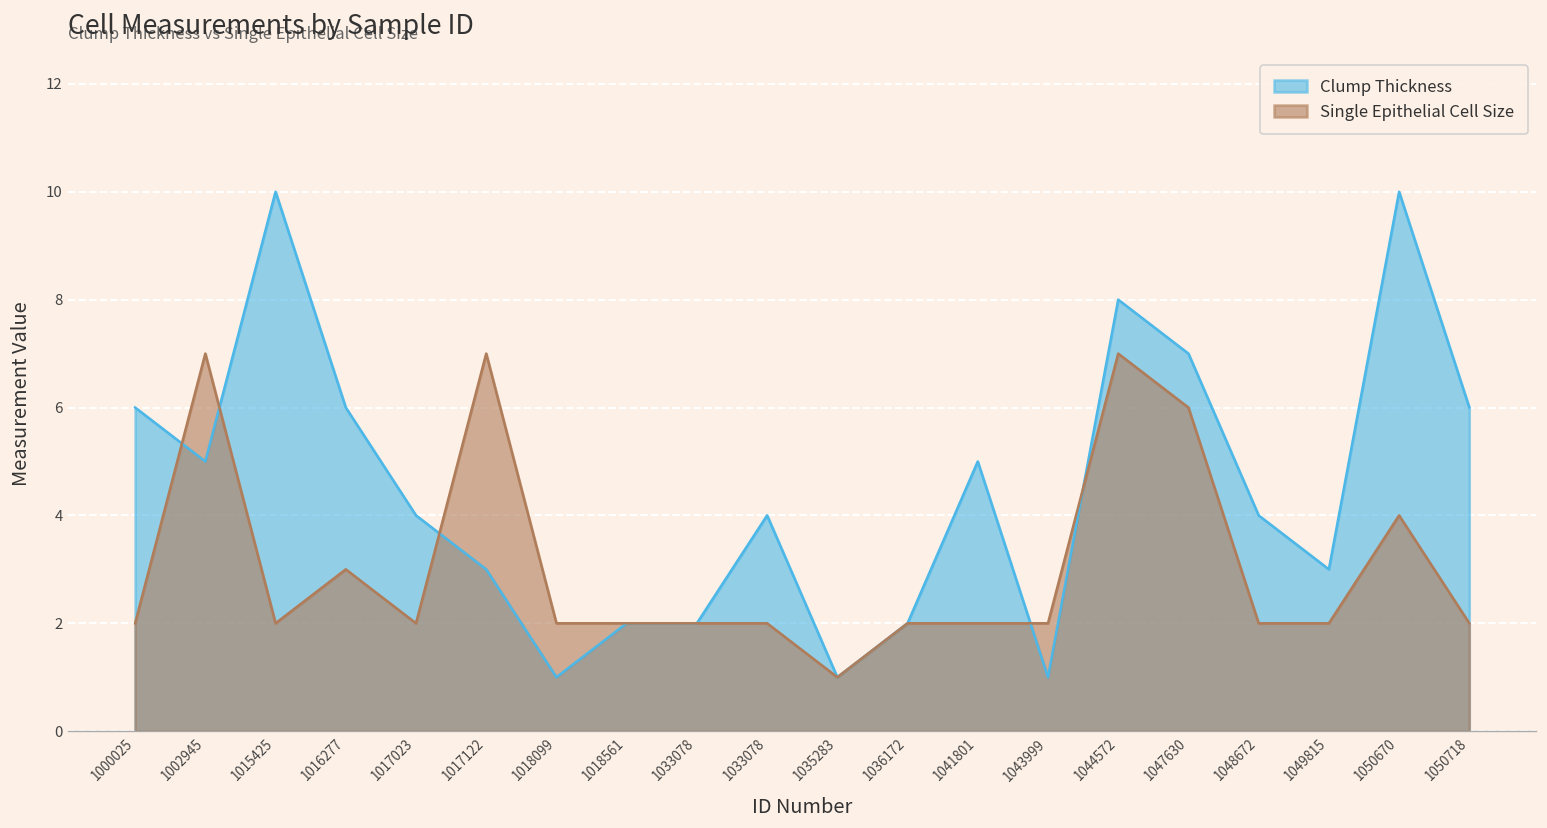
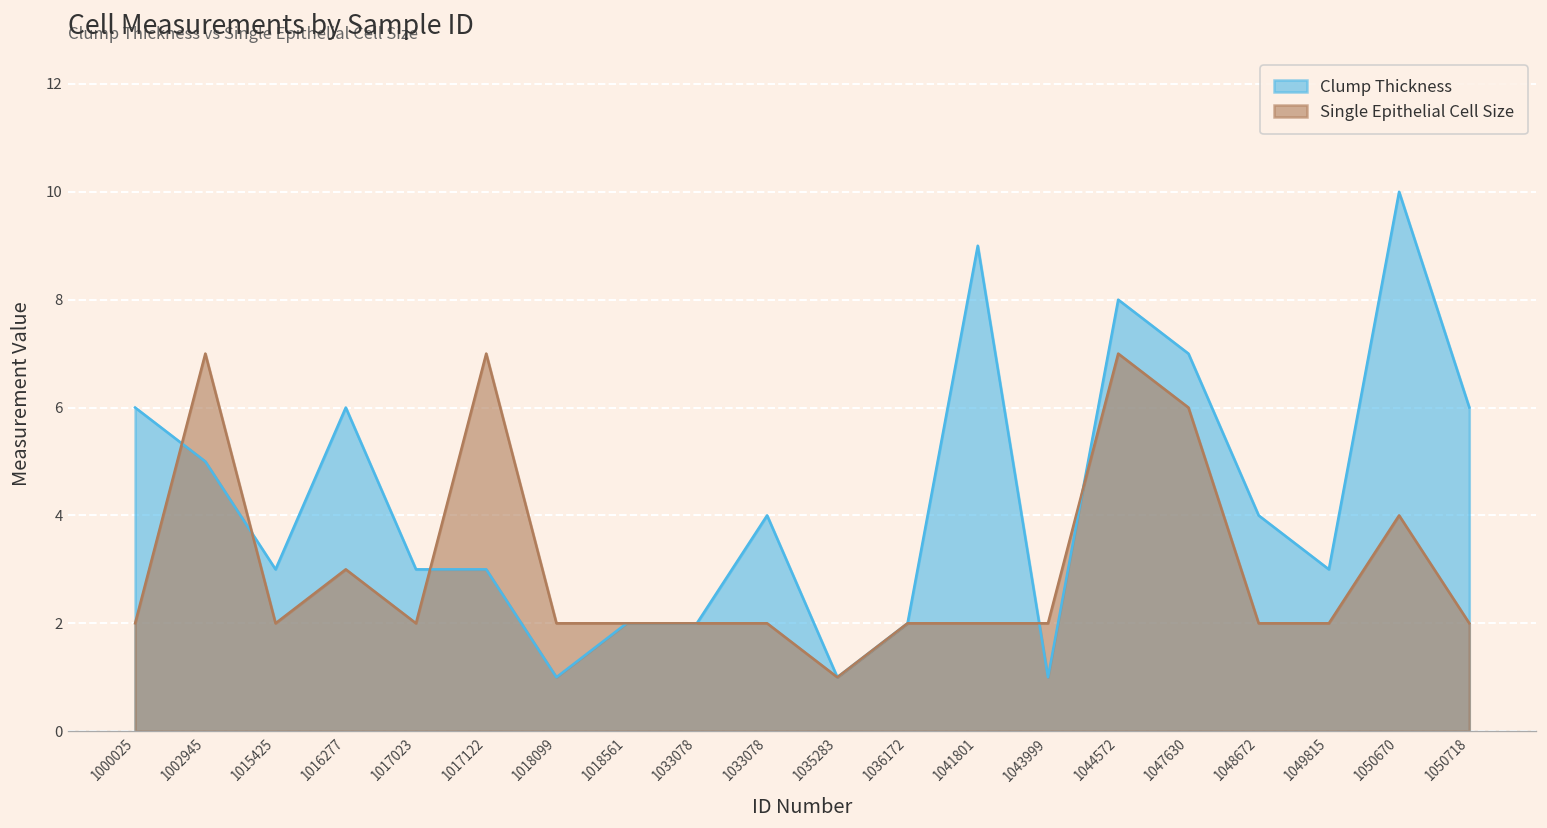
  {
    "Clump Thickness": {
      "1000025": 6,
      "1002945": 5,
-     "1015425": 10,
+     "1015425": 3,
      "1016277": 6,
-     "1017023": 4,
+     "1017023": 3,
      "1017122": 3,
      "1018099": 1,
-     "1041801": 5,
+     "1041801": 9,
      "1043999": 1,
      "1044572": 8,
      "1047630": 7,
      "1048672": 4,
      "1049815": 3,
      "1050670": 10,
      "1050718": 6
    },
    "Single Epithelial Cell Size": {
      "1000025": 2,
      "1002945": 7,
      "1015425": 2,
      "1016277": 3,
      "1017023": 2,
      "1017122": 7,
      "1018099": 2,
      "1041801": 2,
      "1043999": 2,
      "1044572": 7,
      "1047630": 6,
      "1048672": 2,
      "1049815": 2,
      "1050670": 4,
      "1050718": 2
    }
  }
